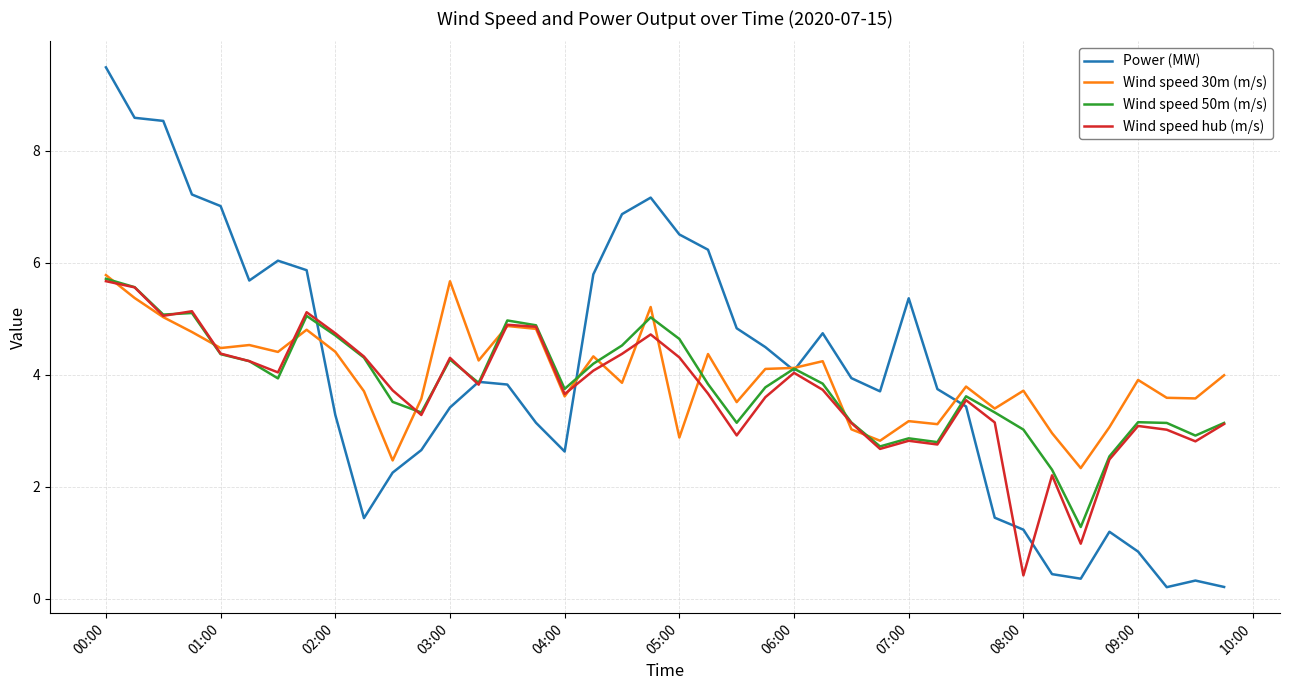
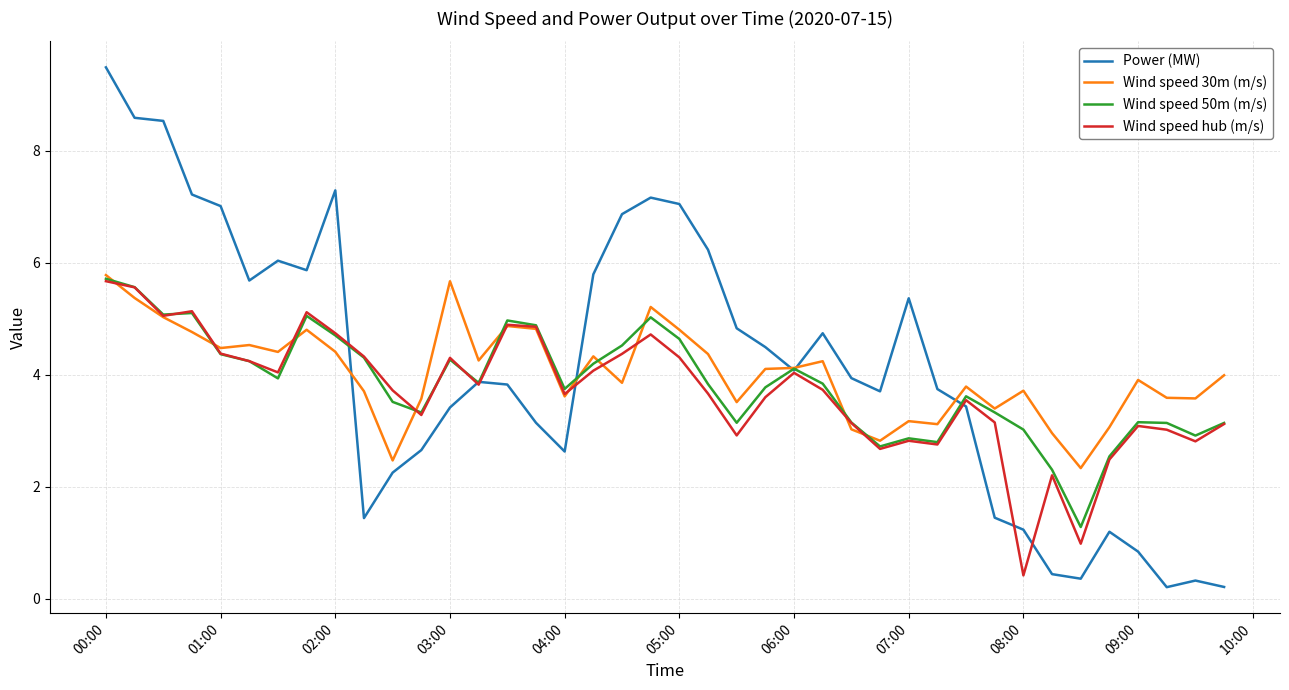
  {
    "Power (MW)": {
      "00:00": 9.5,
      "01:00": 7.0,
-     "02:00": 3.3,
+     "02:00": 7.3,
      "03:00": 3.4,
      "04:00": 2.6,
-     "05:00": 6.5,
+     "05:00": 7.0,
      "07:00": 5.4,
      "08:00": 1.2,
      "09:00": 0.8
    },
    "Wind speed 30m (m/s)": {
      "00:00": 5.8,
      "01:00": 4.5,
      "02:00": 4.4,
      "03:00": 5.7,
-     "05:00": 2.9,
+     "05:00": 4.8,
      "07:00": 3.2,
      "08:00": 3.7,
      "09:00": 3.9
    },
    "Wind speed 50m (m/s)": {
      "04:00": 3.7,
      "05:00": 4.6,
      "08:00": 3.0,
      "09:00": 3.2
    },
    "Wind speed hub (m/s)": {
      "05:00": 4.3,
      "08:00": 0.4,
      "09:00": 3.1
    }
  }
